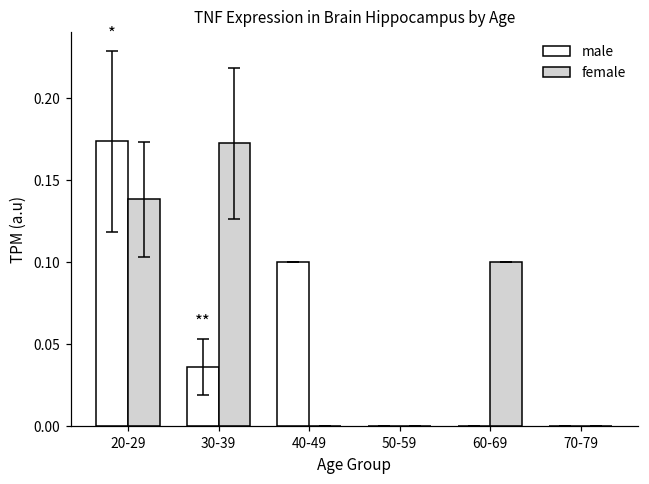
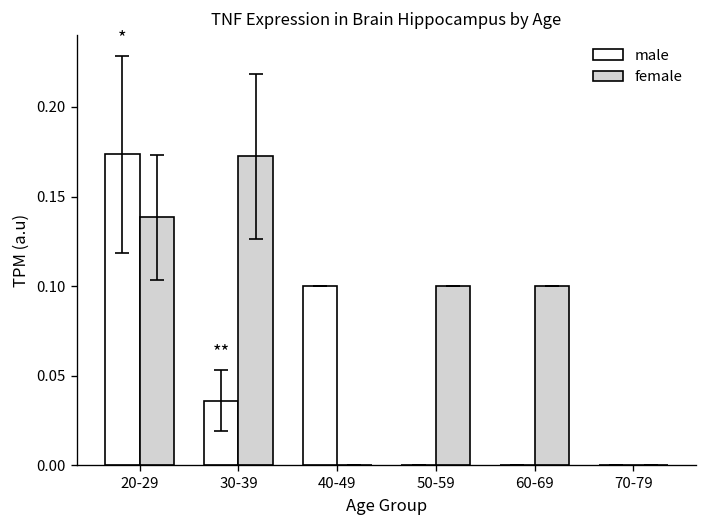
  {
    "male": {
      "20-29": 0.174,
      "30-39": 0.036,
      "40-49": 0.1,
      "50-59": 0.0,
      "60-69": 0.0,
      "70-79": 0.0
    },
    "female": {
      "20-29": 0.138,
      "30-39": 0.172,
      "40-49": 0.0,
-     "50-59": 0.0,
+     "50-59": 0.1,
      "60-69": 0.1,
      "70-79": 0.0
    }
  }
